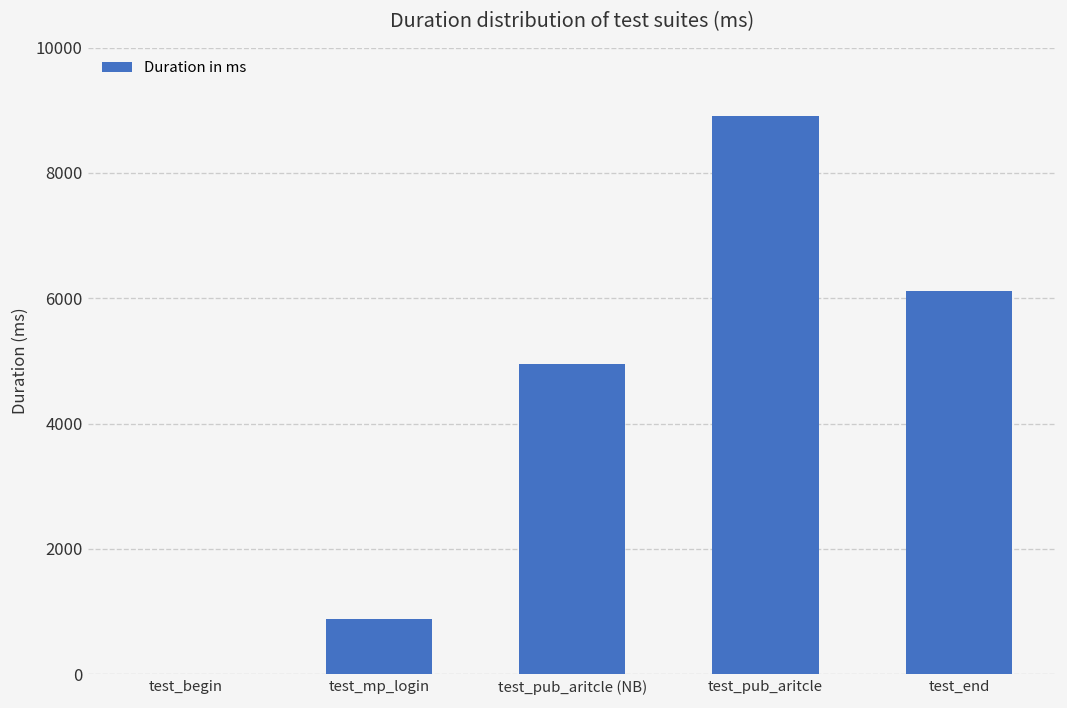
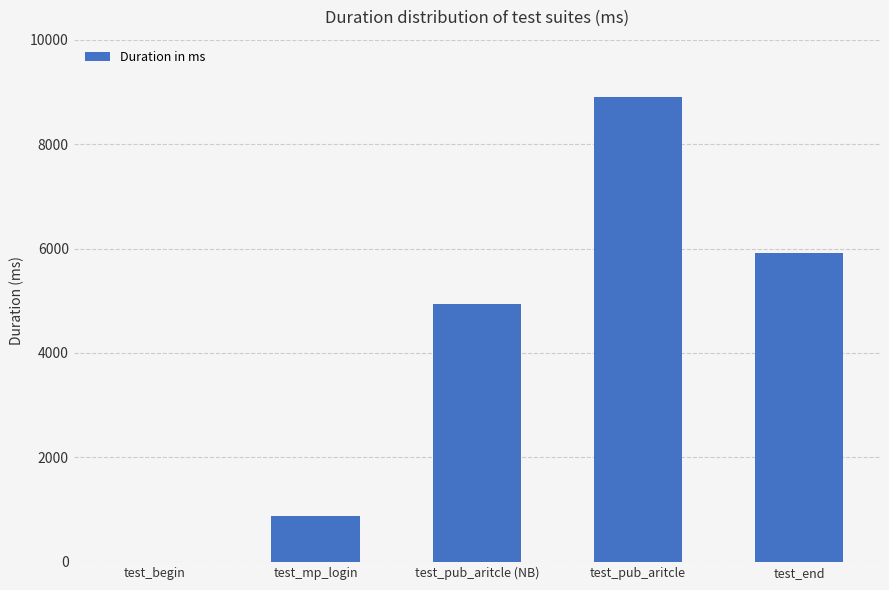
  {
    "test_begin": 0,
    "test_mp_login": 900,
    "test_pub_aritcle (NB)": 4900,
    "test_pub_aritcle": 8900,
-   "test_end": 6100
+   "test_end": 5900
  }
